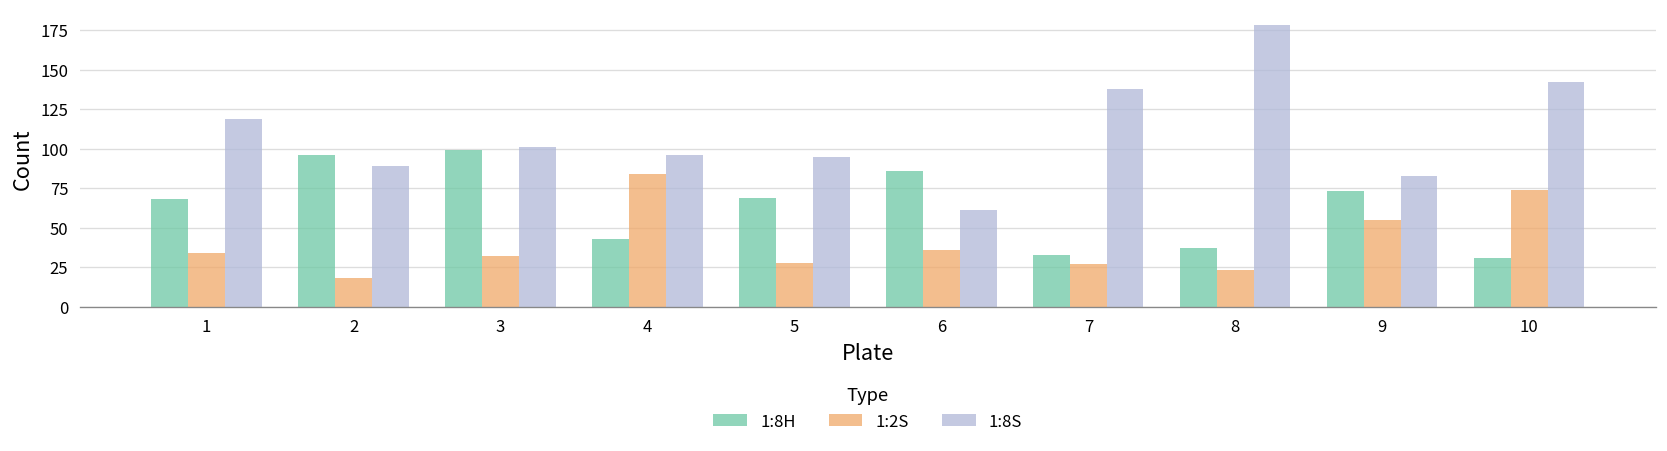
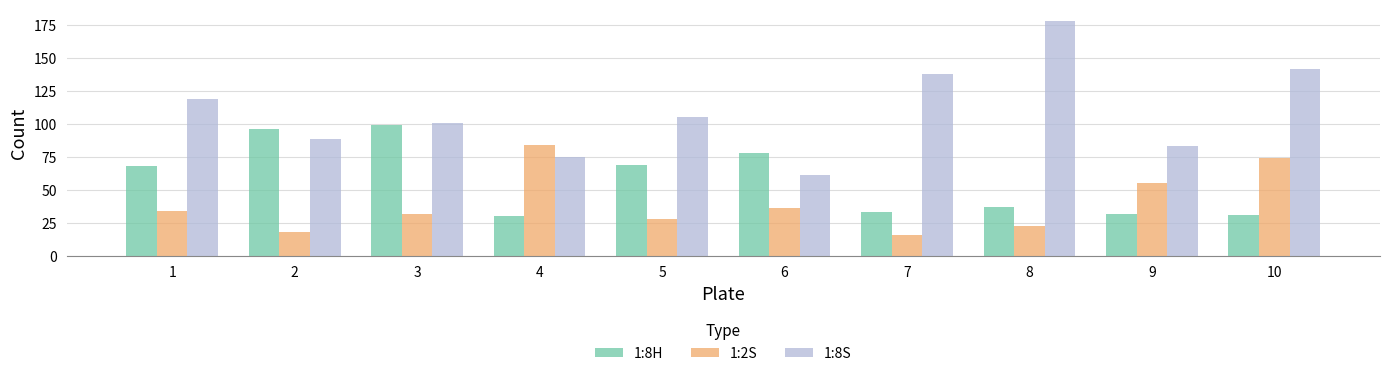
  {
    "1:8H": {
      "1": 68,
      "2": 96,
      "3": 99,
-     "4": 43,
+     "4": 30,
      "5": 69,
-     "6": 86,
+     "6": 78,
      "7": 33,
      "8": 37,
-     "9": 73,
+     "9": 32,
      "10": 31
    },
    "1:2S": {
      "1": 34,
      "2": 18,
      "3": 32,
      "4": 84,
      "5": 28,
      "6": 36,
-     "7": 27,
+     "7": 16,
      "8": 23,
      "9": 55,
      "10": 74
    },
    "1:8S": {
      "1": 119,
      "2": 89,
      "3": 101,
-     "4": 96,
-     "5": 95,
+     "4": 75,
+     "5": 105,
      "6": 61,
      "7": 138,
      "8": 178,
      "9": 83,
      "10": 142
    }
  }
